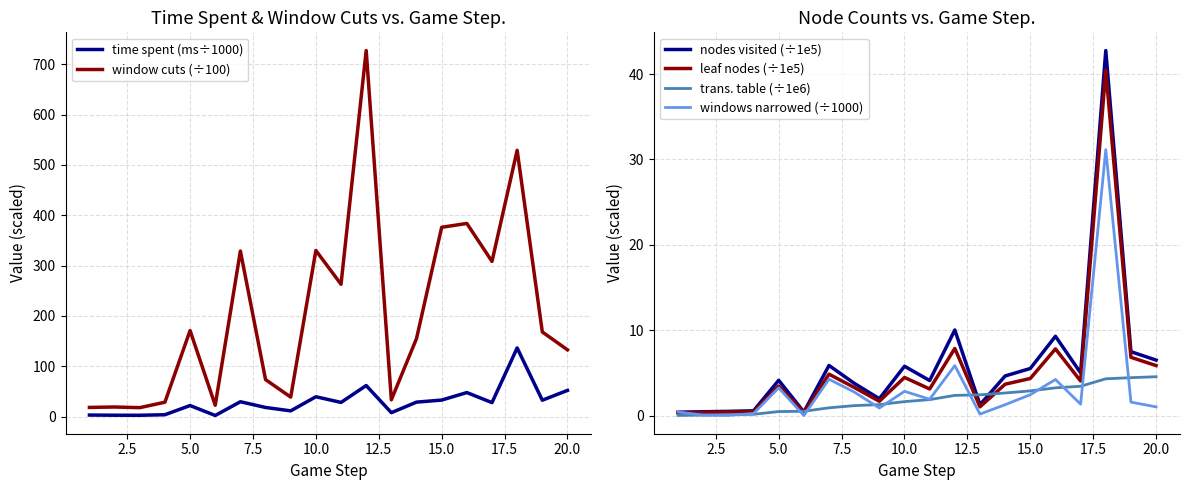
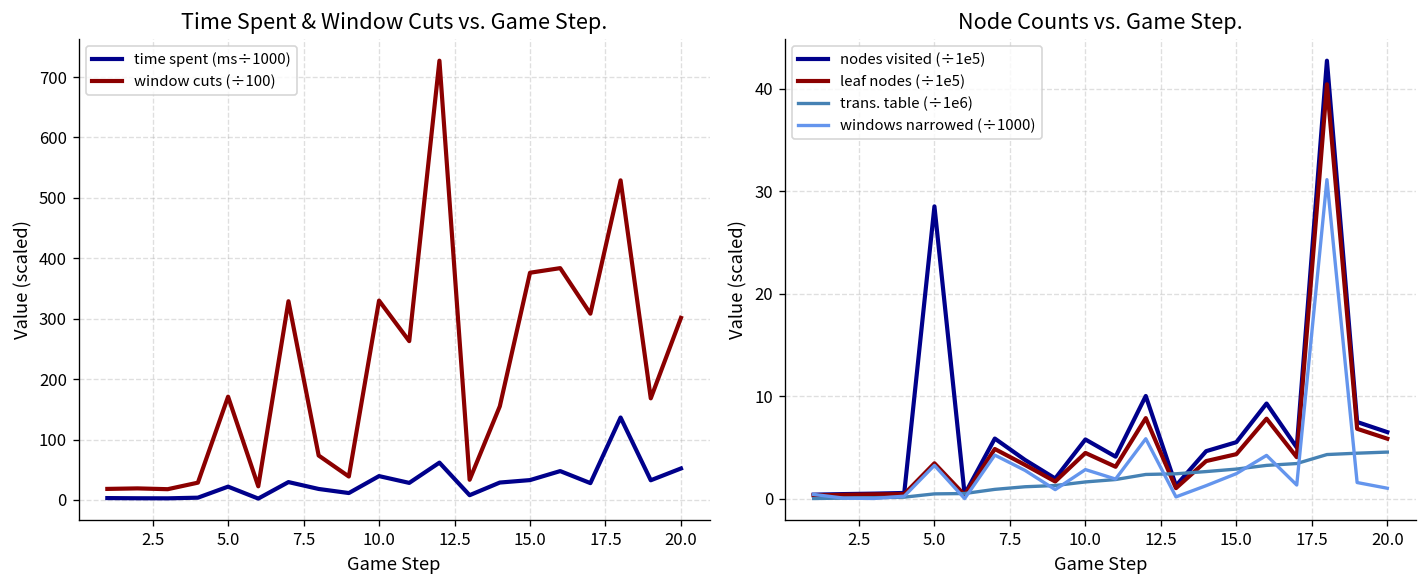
  {
    "Time Spent & Window Cuts vs. Game Step.": {
      "time spent (ms÷1000)": {
        "5.0": 20,
        "10.0": 40,
        "15.0": 30,
        "20.0": 50
      },
      "window cuts (÷100)": {
        "5.0": 170,
        "10.0": 330,
        "15.0": 380,
-       "20.0": 130
+       "20.0": 300
      }
    },
    "Node Counts vs. Game Step.": {
      "nodes visited (÷1e5)": {
-       "5.0": 4,
+       "5.0": 29,
        "10.0": 6,
        "15.0": 6,
        "20.0": 7
      },
      "leaf nodes (÷1e5)": {
        "10.0": 4,
        "15.0": 4,
        "20.0": 6
      },
      "trans. table (÷1e6)": {
        "5.0": 0,
        "10.0": 2,
        "15.0": 3,
        "20.0": 5
      },
      "windows narrowed (÷1000)": {
        "10.0": 3,
        "15.0": 2,
        "20.0": 1
      }
    }
  }
